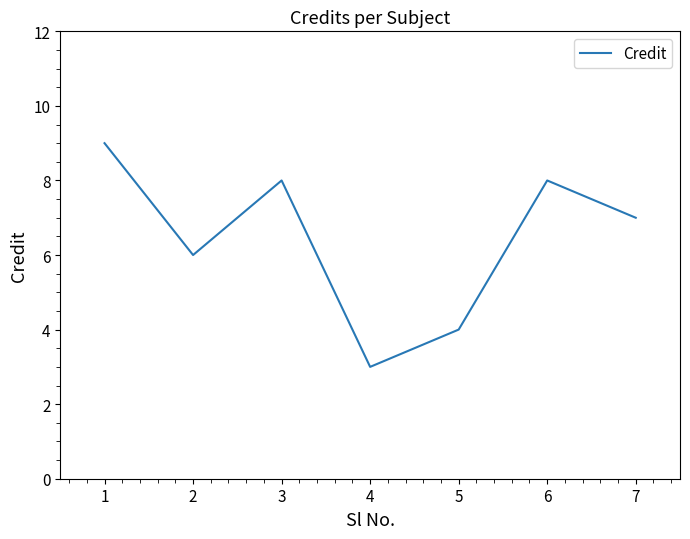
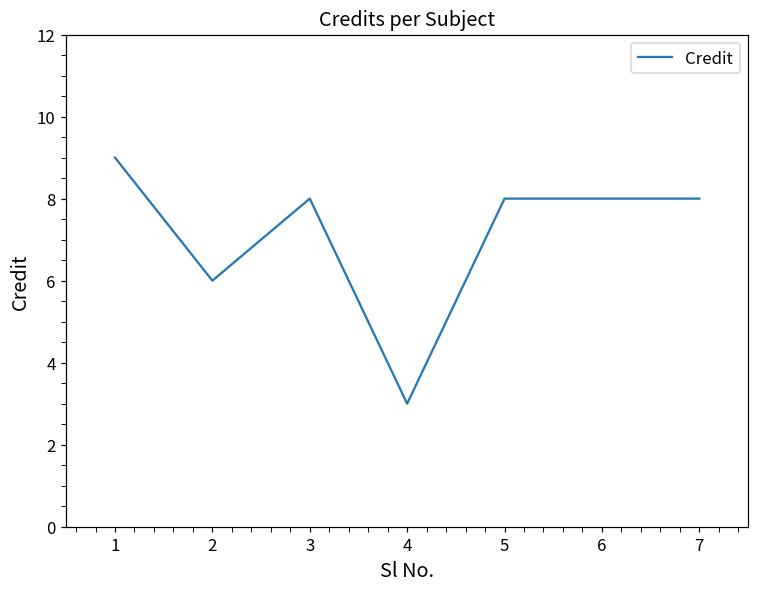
  {
    "1": 9,
    "2": 6,
    "3": 8,
    "4": 3,
-   "5": 4,
+   "5": 8,
    "6": 8,
-   "7": 7
+   "7": 8
  }
